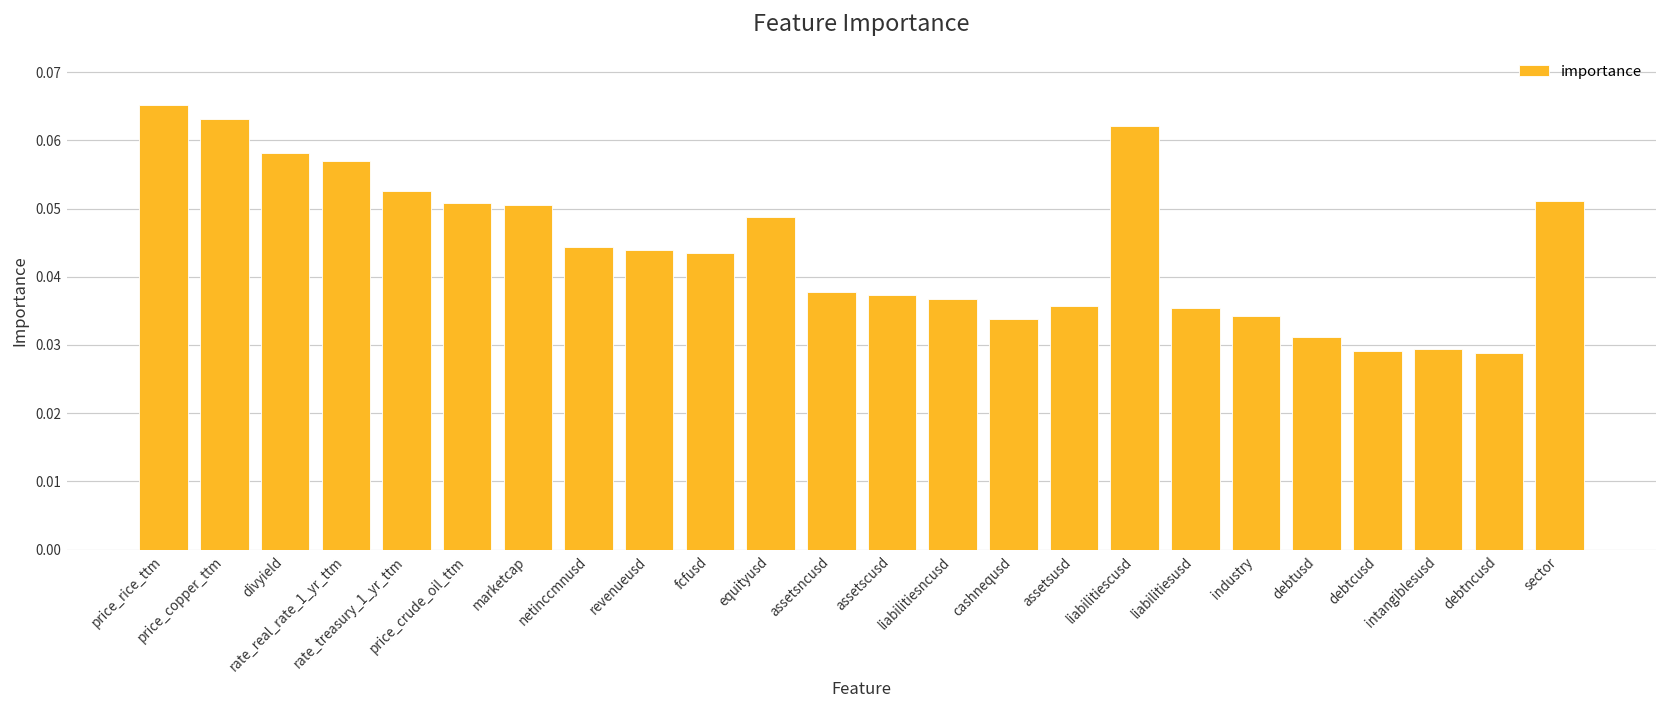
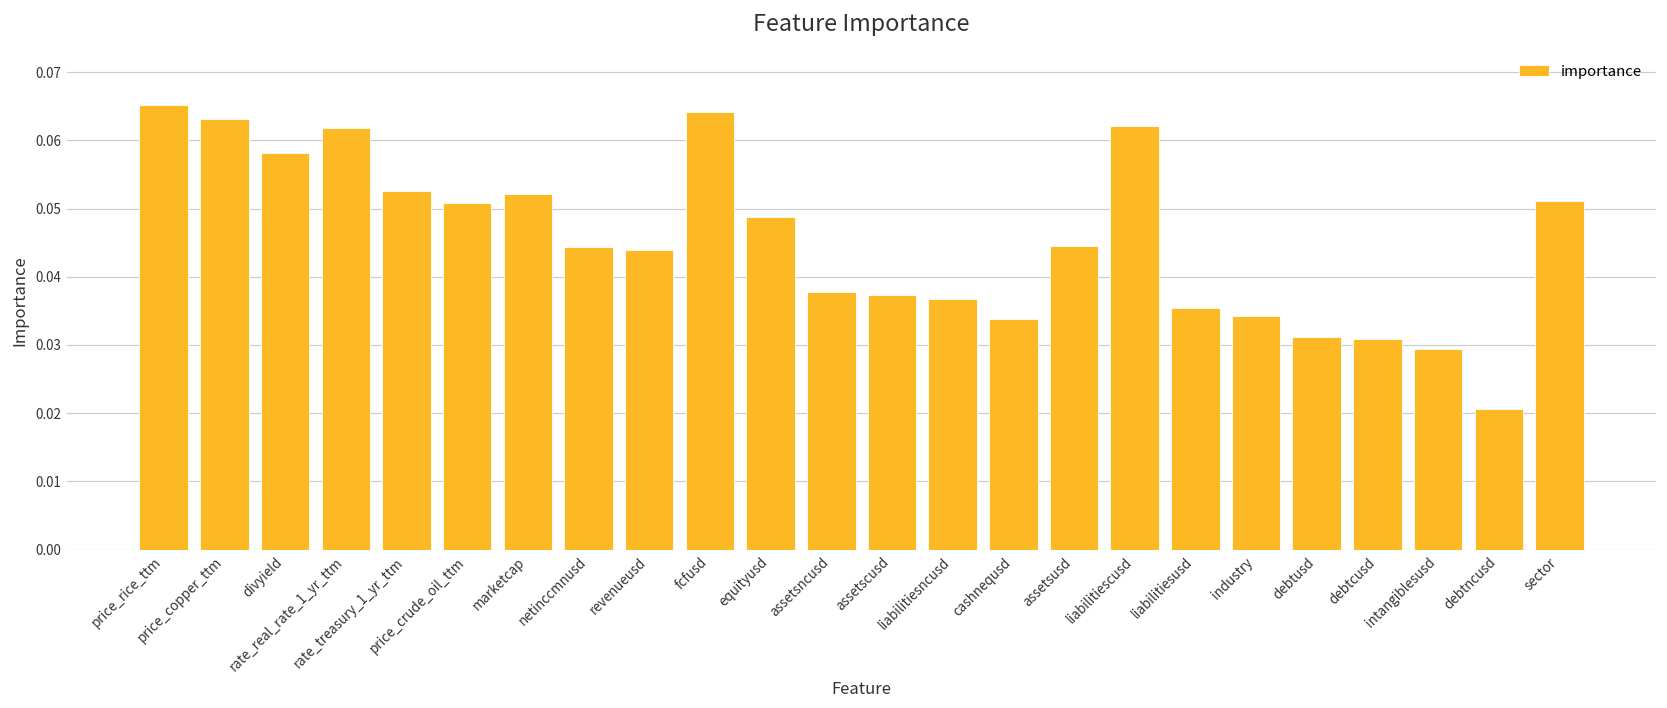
  {
    "price_rice_ttm": 0.065,
    "price_copper_ttm": 0.063,
    "divyield": 0.058,
-   "rate_real_rate_1_yr_ttm": 0.057,
+   "rate_real_rate_1_yr_ttm": 0.062,
    "rate_treasury_1_yr_ttm": 0.053,
    "price_crude_oil_ttm": 0.051,
-   "marketcap": 0.051,
+   "marketcap": 0.052,
    "netinccmnusd": 0.044,
    "revenueusd": 0.044,
-   "fcfusd": 0.043,
+   "fcfusd": 0.064,
    "equityusd": 0.049,
    "assetsncusd": 0.038,
    "assetscusd": 0.037,
    "liabilitiesncusd": 0.037,
    "cashnequsd": 0.034,
-   "assetsusd": 0.036,
+   "assetsusd": 0.044,
    "liabilitiescusd": 0.062,
    "liabilitiesusd": 0.035,
    "industry": 0.034,
    "debtusd": 0.031,
-   "debtcusd": 0.029,
+   "debtcusd": 0.031,
    "intangiblesusd": 0.029,
-   "debtncusd": 0.029,
+   "debtncusd": 0.021,
    "sector": 0.051
  }
